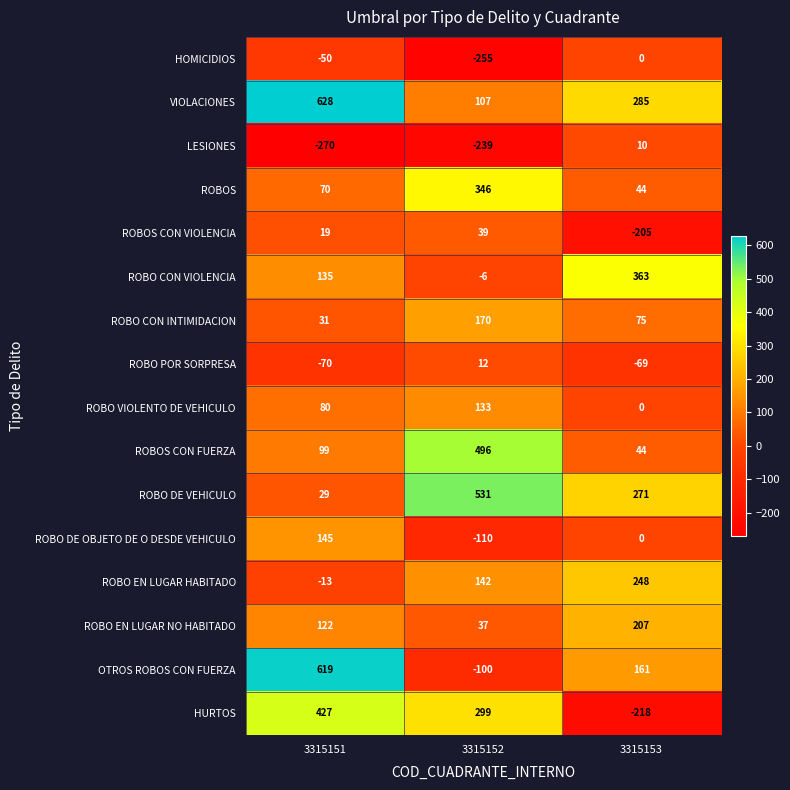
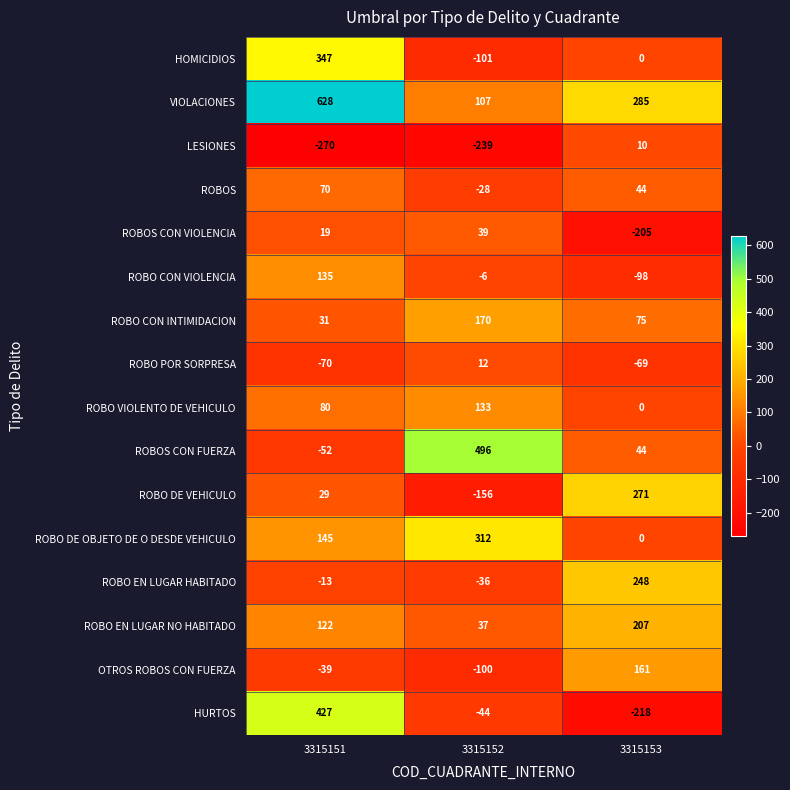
  {
    "HOMICIDIOS": {
-     "3315151": -50,
-     "3315152": -255,
+     "3315151": 347,
+     "3315152": -101,
      "3315153": 0
    },
    "VIOLACIONES": {
      "3315151": 628,
      "3315152": 107,
      "3315153": 285
    },
    "LESIONES": {
      "3315151": -270,
      "3315152": -239,
      "3315153": 10
    },
    "ROBOS": {
      "3315151": 70,
-     "3315152": 346,
+     "3315152": -28,
      "3315153": 44
    },
    "ROBOS CON VIOLENCIA": {
      "3315151": 19,
      "3315152": 39,
      "3315153": -205
    },
    "ROBO CON VIOLENCIA": {
      "3315151": 135,
      "3315152": -6,
-     "3315153": 363
+     "3315153": -98
    },
    "ROBO CON INTIMIDACION": {
      "3315151": 31,
      "3315152": 170,
      "3315153": 75
    },
    "ROBO POR SORPRESA": {
      "3315151": -70,
      "3315152": 12,
      "3315153": -69
    },
    "ROBO VIOLENTO DE VEHICULO": {
      "3315151": 80,
      "3315152": 133,
      "3315153": 0
    },
    "ROBOS CON FUERZA": {
-     "3315151": 99,
+     "3315151": -52,
      "3315152": 496,
      "3315153": 44
    },
    "ROBO DE VEHICULO": {
      "3315151": 29,
-     "3315152": 531,
+     "3315152": -156,
      "3315153": 271
    },
    "ROBO DE OBJETO DE O DESDE VEHICULO": {
      "3315151": 145,
-     "3315152": -110,
+     "3315152": 312,
      "3315153": 0
    },
    "ROBO EN LUGAR HABITADO": {
      "3315151": -13,
-     "3315152": 142,
+     "3315152": -36,
      "3315153": 248
    },
    "ROBO EN LUGAR NO HABITADO": {
      "3315151": 122,
      "3315152": 37,
      "3315153": 207
    },
    "OTROS ROBOS CON FUERZA": {
-     "3315151": 619,
+     "3315151": -39,
      "3315152": -100,
      "3315153": 161
    },
    "HURTOS": {
      "3315151": 427,
-     "3315152": 299,
+     "3315152": -44,
      "3315153": -218
    }
  }
